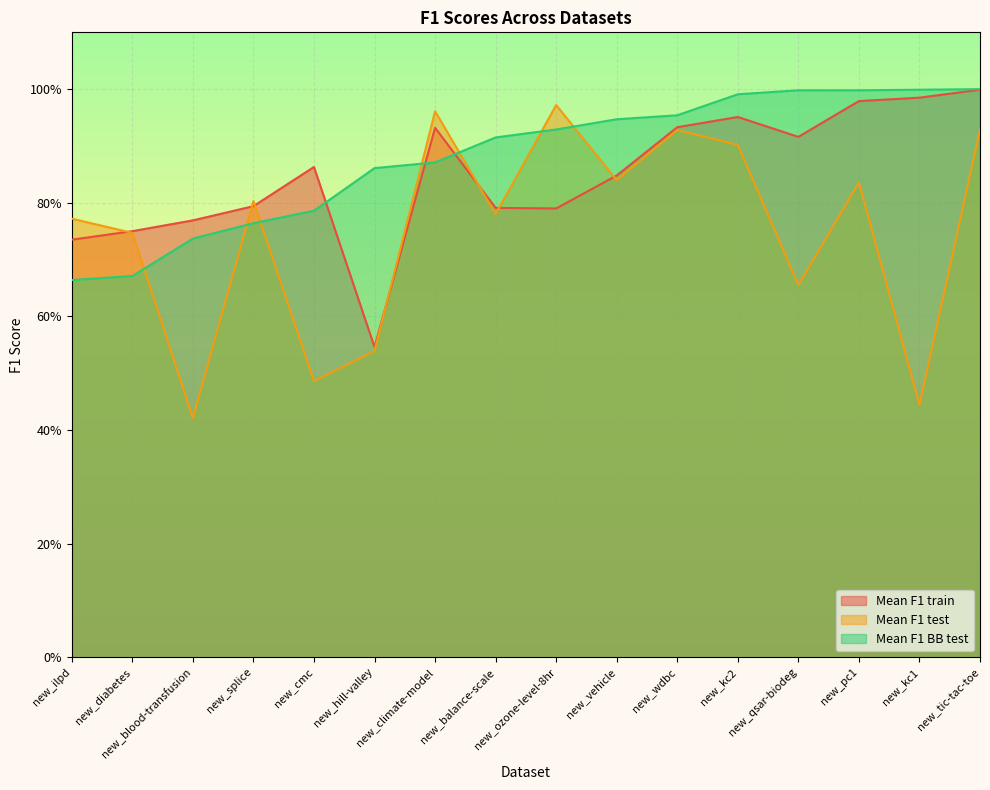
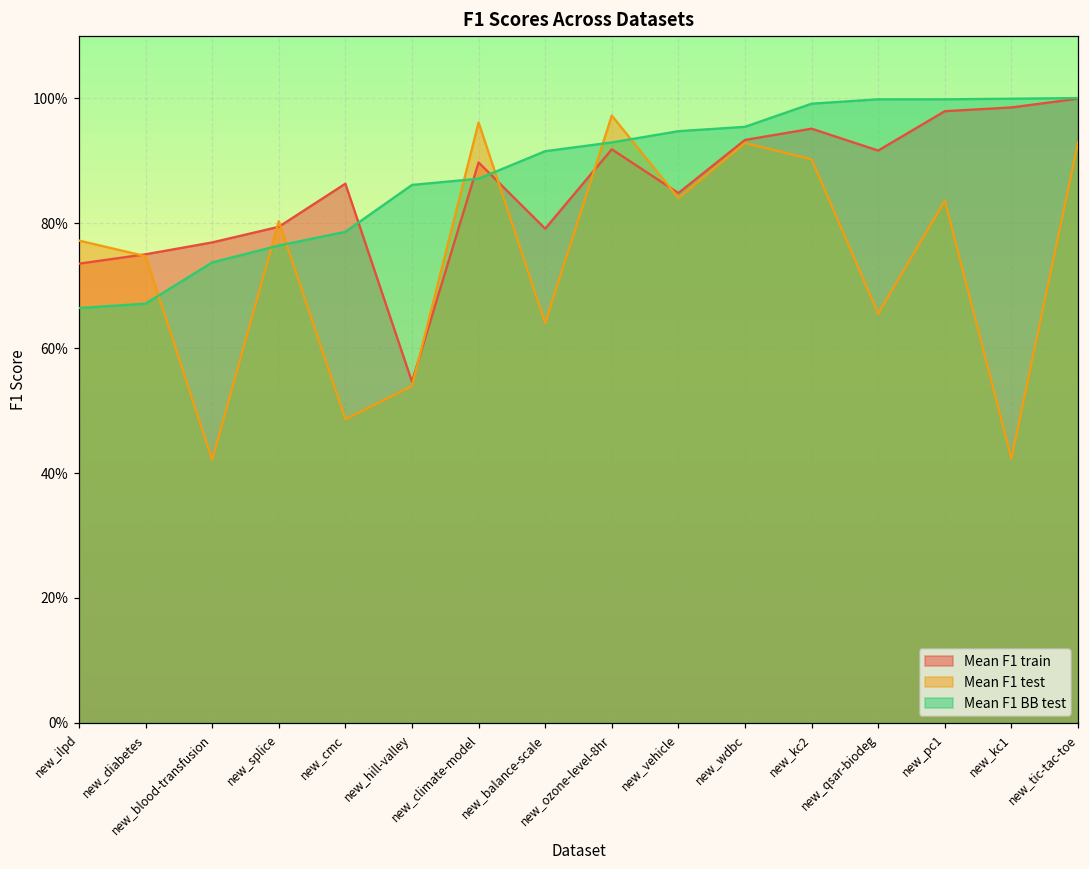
  {
    "Mean F1 train": {
      "new_ilpd": "74%",
      "new_blood-transfusion": "77%",
      "new_splice": "79%",
      "new_cmc": "86%",
      "new_hill-valley": "55%",
-     "new_climate-model": "93%",
+     "new_climate-model": "90%",
      "new_balance-scale": "79%",
-     "new_ozone-level-8hr": "79%",
+     "new_ozone-level-8hr": "92%",
      "new_vehicle": "85%",
      "new_wdbc": "93%",
      "new_kc2": "95%",
      "new_qsar-biodeg": "92%",
      "new_pc1": "98%",
      "new_kc1": "99%"
    },
    "Mean F1 test": {
      "new_ilpd": "77%",
      "new_blood-transfusion": "42%",
      "new_splice": "80%",
      "new_cmc": "49%",
      "new_hill-valley": "54%",
      "new_climate-model": "96%",
-     "new_balance-scale": "78%",
+     "new_balance-scale": "64%",
      "new_ozone-level-8hr": "97%",
      "new_vehicle": "84%",
      "new_wdbc": "93%",
      "new_kc2": "90%",
      "new_qsar-biodeg": "66%",
      "new_pc1": "84%",
-     "new_kc1": "44%",
+     "new_kc1": "42%",
      "new_tic-tac-toe": "93%"
    },
    "Mean F1 BB test": {
      "new_ilpd": "66%",
      "new_diabetes": "67%",
      "new_blood-transfusion": "74%",
      "new_splice": "76%",
      "new_cmc": "79%",
      "new_hill-valley": "86%",
      "new_climate-model": "87%",
      "new_balance-scale": "92%",
      "new_ozone-level-8hr": "93%",
      "new_vehicle": "95%",
      "new_wdbc": "95%",
      "new_kc2": "99%",
      "new_qsar-biodeg": "100%",
      "new_pc1": "100%",
      "new_kc1": "100%"
    }
  }
